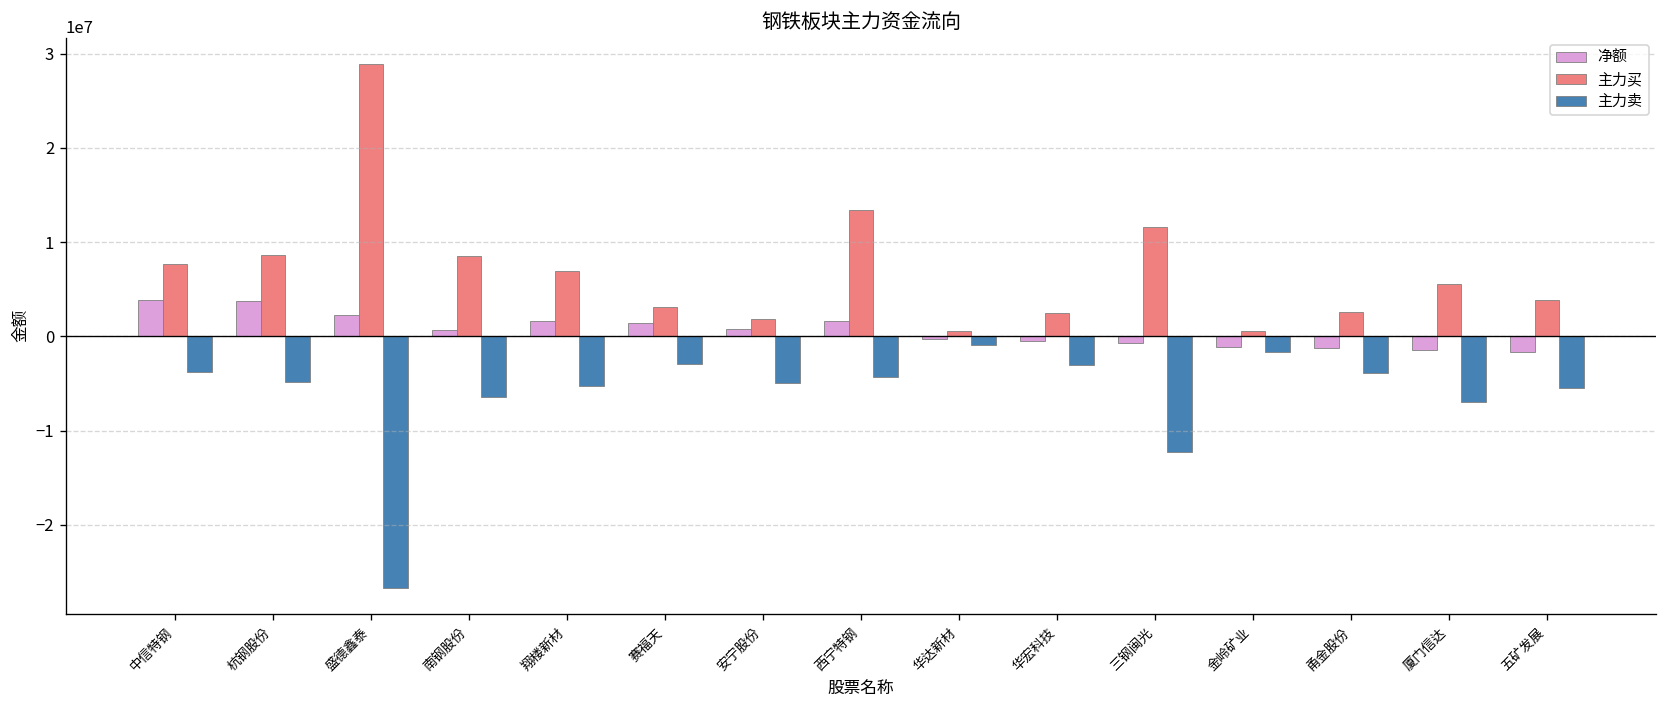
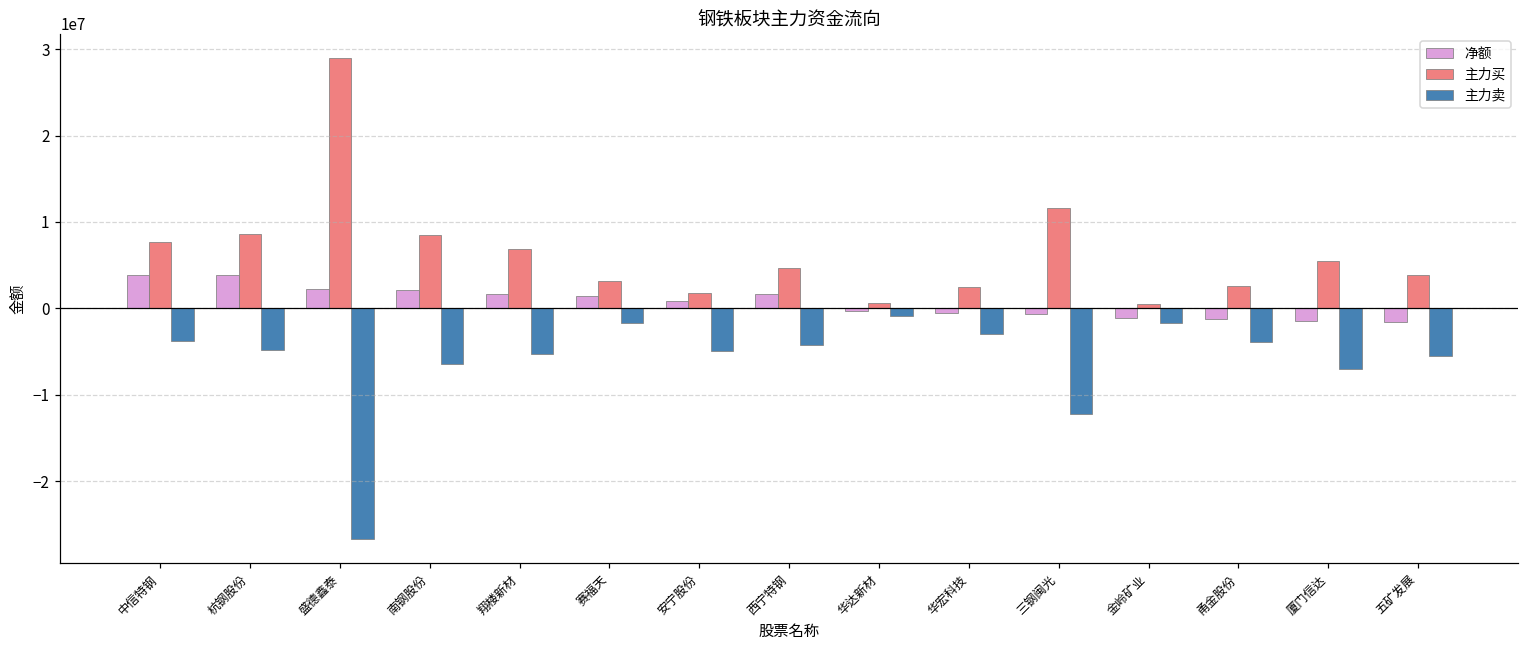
  {
    "净额": {
      "中信特钢": 4000000,
      "杭钢股份": 4000000,
      "盛德鑫泰": 2000000,
-     "南钢股份": 1000000,
+     "南钢股份": 2000000,
      "翔楼新材": 2000000,
      "赛福天": 1000000,
      "安宁股份": 1000000,
      "西宁特钢": 2000000,
      "华宏科技": -1000000,
      "三钢闽光": -1000000,
      "金岭矿业": -1000000,
      "甬金股份": -1000000,
      "厦门信达": -1000000,
      "五矿发展": -2000000
    },
    "主力买": {
      "中信特钢": 8000000,
      "杭钢股份": 9000000,
      "盛德鑫泰": 29000000,
      "南钢股份": 9000000,
      "翔楼新材": 7000000,
      "赛福天": 3000000,
      "安宁股份": 2000000,
-     "西宁特钢": 13000000,
+     "西宁特钢": 5000000,
      "华达新材": 1000000,
      "华宏科技": 3000000,
      "三钢闽光": 12000000,
      "金岭矿业": 1000000,
      "甬金股份": 3000000,
      "厦门信达": 6000000,
      "五矿发展": 4000000
    },
    "主力卖": {
      "中信特钢": -4000000,
      "杭钢股份": -5000000,
      "盛德鑫泰": -27000000,
      "南钢股份": -6000000,
      "翔楼新材": -5000000,
-     "赛福天": -3000000,
+     "赛福天": -2000000,
      "安宁股份": -5000000,
      "西宁特钢": -4000000,
      "华达新材": -1000000,
      "华宏科技": -3000000,
      "三钢闽光": -12000000,
      "金岭矿业": -2000000,
      "甬金股份": -4000000,
      "厦门信达": -7000000,
      "五矿发展": -5000000
    }
  }
